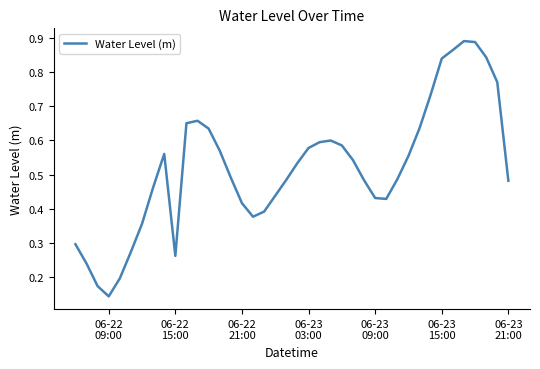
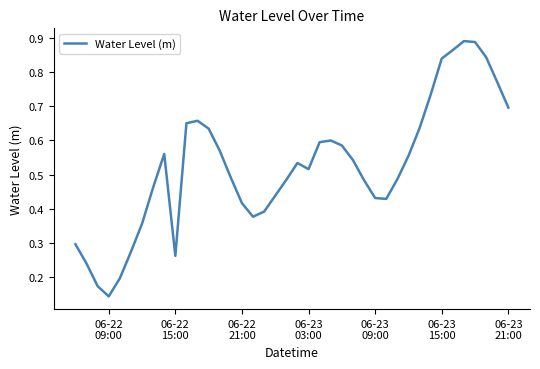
  {
    "06-22 09:00": 0.14,
    "06-22 15:00": 0.26,
    "06-22 21:00": 0.42,
-   "06-23 03:00": 0.58,
+   "06-23 03:00": 0.52,
    "06-23 09:00": 0.43,
    "06-23 15:00": 0.84,
-   "06-23 21:00": 0.48
+   "06-23 21:00": 0.70
  }
